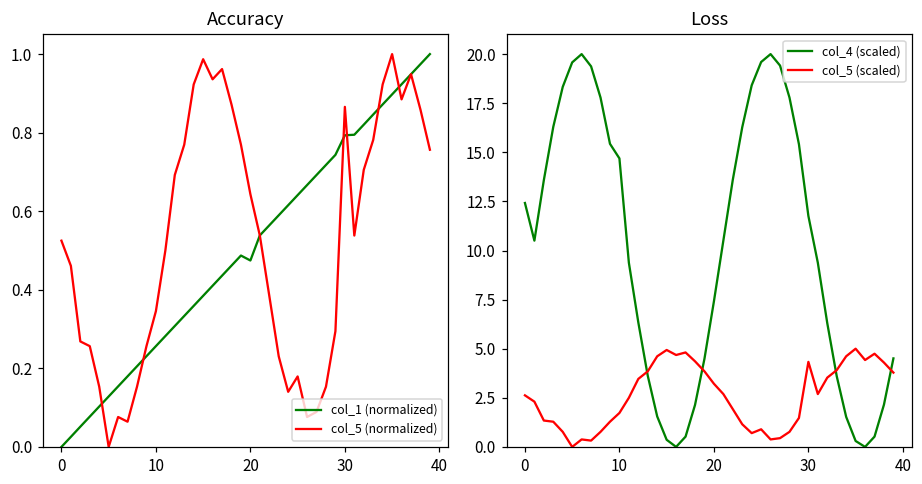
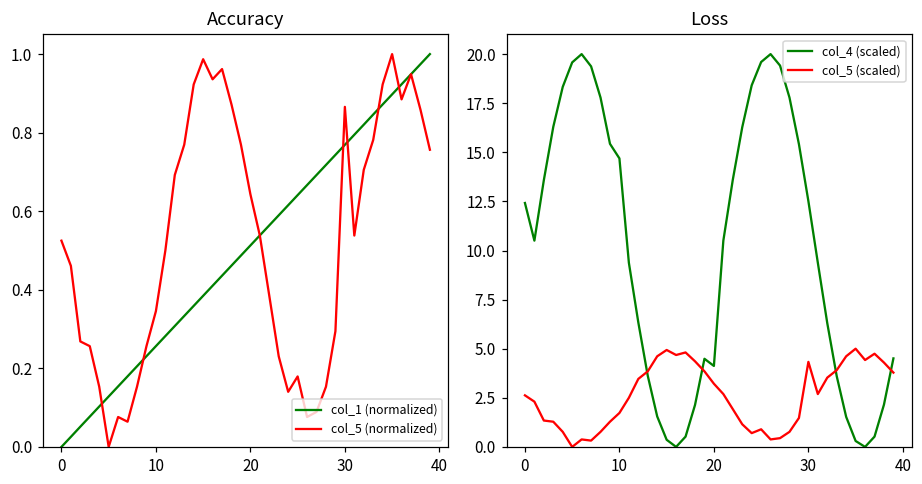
  {
    "Accuracy": {
      "col_1 (normalized)": {
        "0": 0.00,
        "10": 0.26,
-       "20": 0.47,
-       "30": 0.79
+       "20": 0.51,
+       "30": 0.77
      },
      "col_5 (normalized)": {
        "0": 0.53,
        "10": 0.35,
        "20": 0.64,
        "30": 0.87
      }
    },
    "Loss": {
      "col_4 (scaled)": {
        "0": 12.4,
        "10": 14.7,
-       "20": 7.4,
-       "30": 11.8
+       "20": 4.1,
+       "30": 12.5
      },
      "col_5 (scaled)": {
        "0": 2.6,
        "10": 1.7,
        "20": 3.2,
        "30": 4.3
      }
    }
  }
